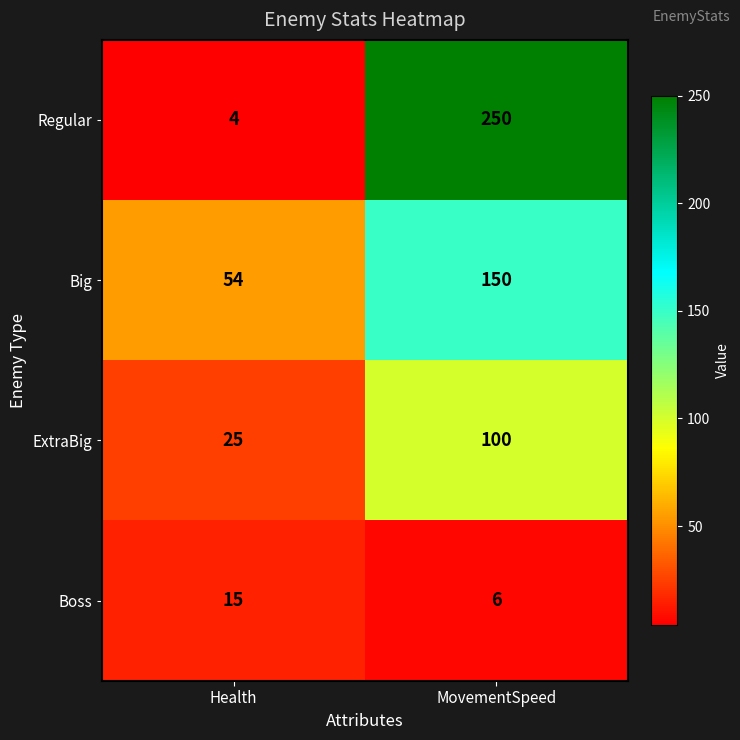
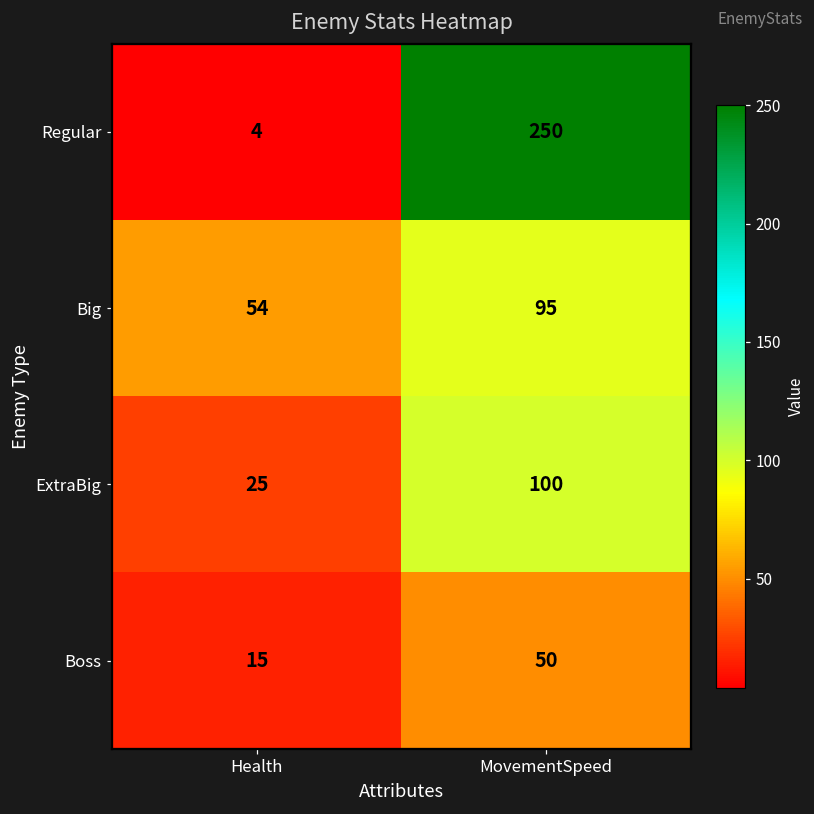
  {
    "Regular": {
      "Health": 4,
      "MovementSpeed": 250
    },
    "Big": {
      "Health": 54,
-     "MovementSpeed": 150
+     "MovementSpeed": 95
    },
    "ExtraBig": {
      "Health": 25,
      "MovementSpeed": 100
    },
    "Boss": {
      "Health": 15,
-     "MovementSpeed": 6
+     "MovementSpeed": 50
    }
  }
